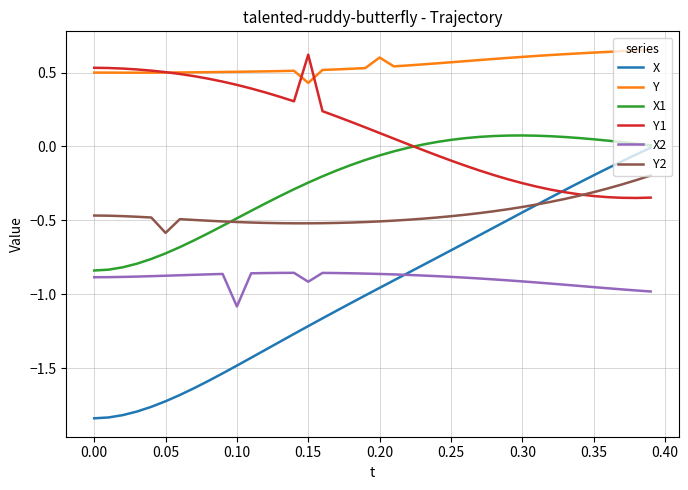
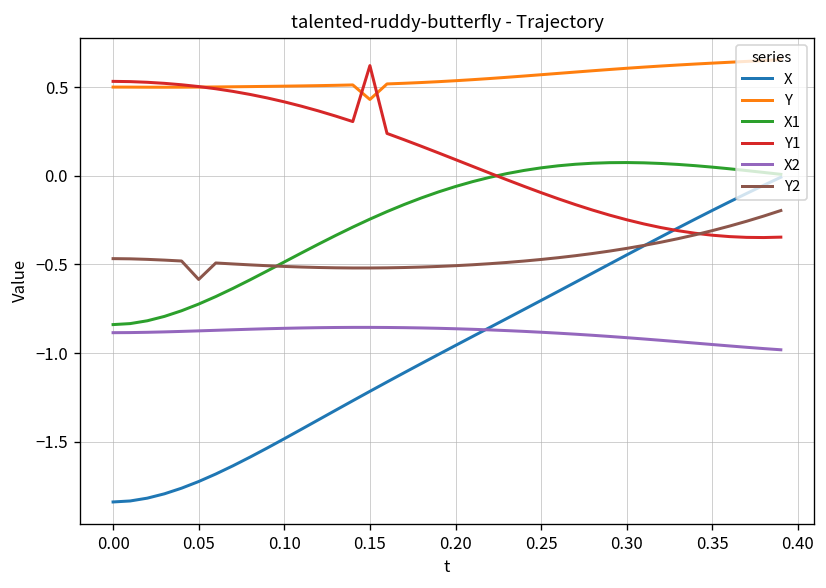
  {
    "X": {
      "0.00": -1.84,
      "0.05": -1.72,
      "0.10": -1.48,
      "0.15": -1.21,
      "0.20": -0.96,
      "0.25": -0.70,
      "0.30": -0.45,
      "0.35": -0.20
    },
    "Y": {
      "0.00": 0.50,
      "0.10": 0.50,
      "0.15": 0.43,
-     "0.20": 0.60,
+     "0.20": 0.54,
      "0.25": 0.57,
      "0.30": 0.61,
      "0.35": 0.63
    },
    "X1": {
      "0.00": -0.84,
      "0.05": -0.72,
      "0.10": -0.49,
      "0.15": -0.24,
      "0.20": -0.06,
      "0.25": 0.04,
      "0.30": 0.07,
      "0.35": 0.05
    },
    "Y1": {
      "0.00": 0.53,
      "0.10": 0.42,
      "0.15": 0.62,
      "0.20": 0.09,
      "0.25": -0.10,
      "0.30": -0.25,
      "0.35": -0.34
    },
    "X2": {
      "0.00": -0.88,
      "0.05": -0.87,
-     "0.10": -1.08,
-     "0.15": -0.91,
+     "0.10": -0.86,
+     "0.15": -0.85,
      "0.20": -0.86,
      "0.25": -0.88,
      "0.30": -0.91,
      "0.35": -0.95
    },
    "Y2": {
      "0.00": -0.47,
      "0.05": -0.58,
      "0.10": -0.51,
      "0.15": -0.52,
      "0.20": -0.51,
      "0.25": -0.47,
      "0.30": -0.41,
      "0.35": -0.31
    }
  }
